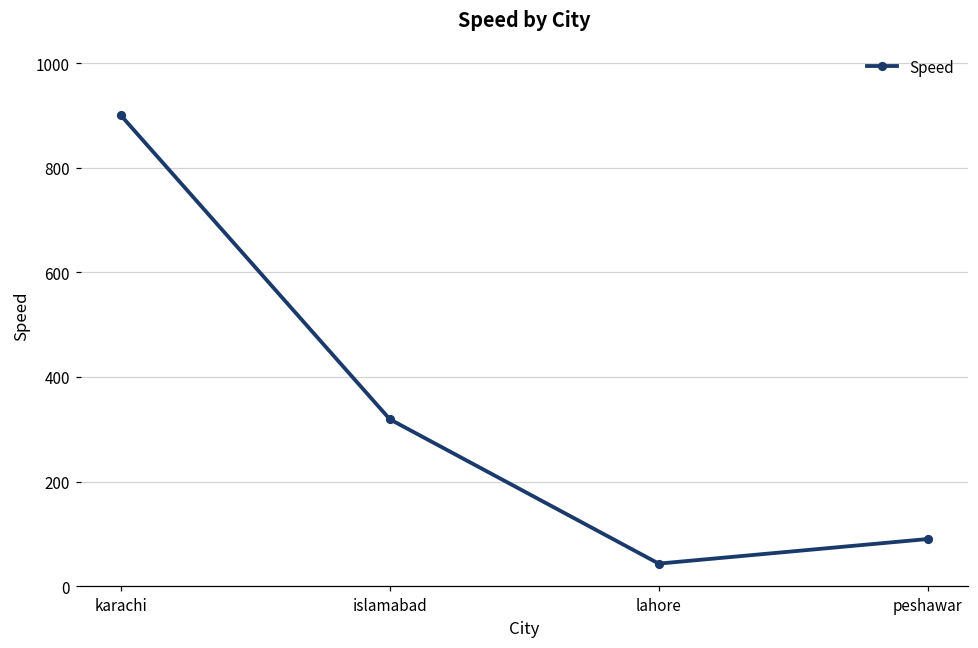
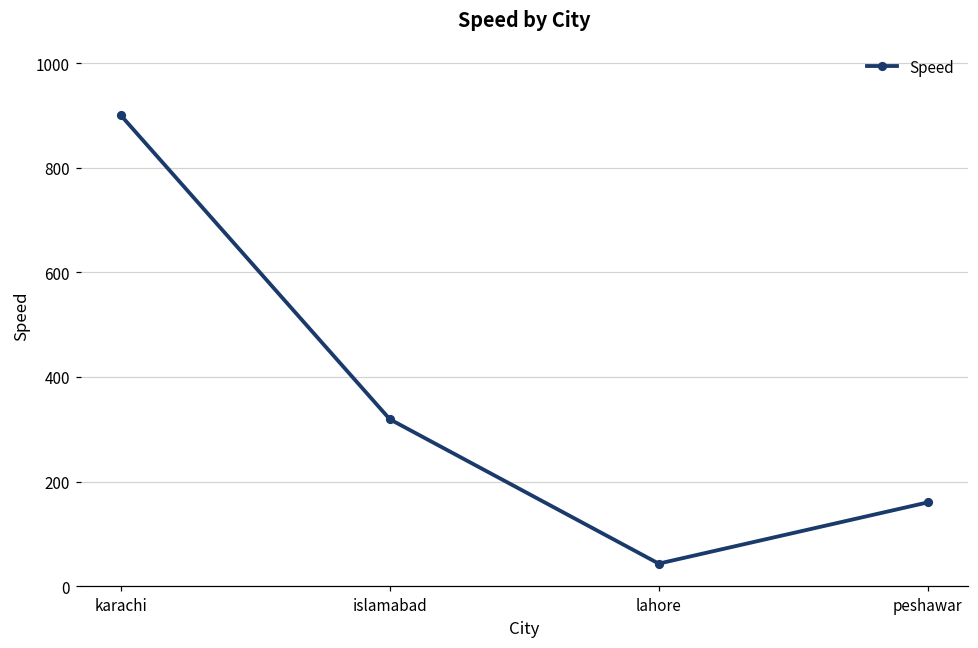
  {
    "karachi": 900,
    "islamabad": 320,
    "lahore": 40,
-   "peshawar": 90
+   "peshawar": 160
  }
